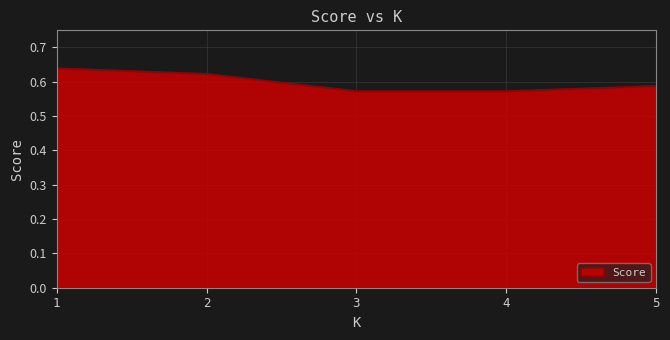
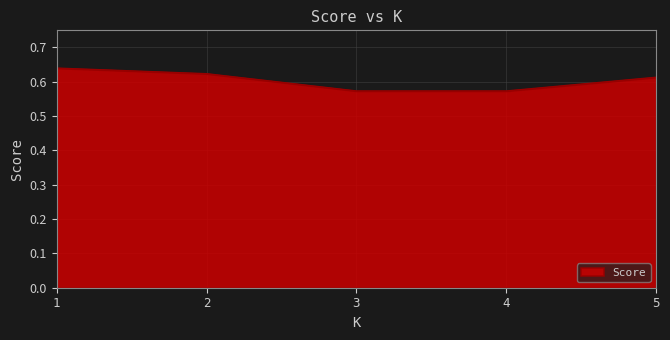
  {
    "1": 0.64,
    "2": 0.62,
    "3": 0.57,
    "4": 0.57,
-   "5": 0.59
+   "5": 0.61
  }
